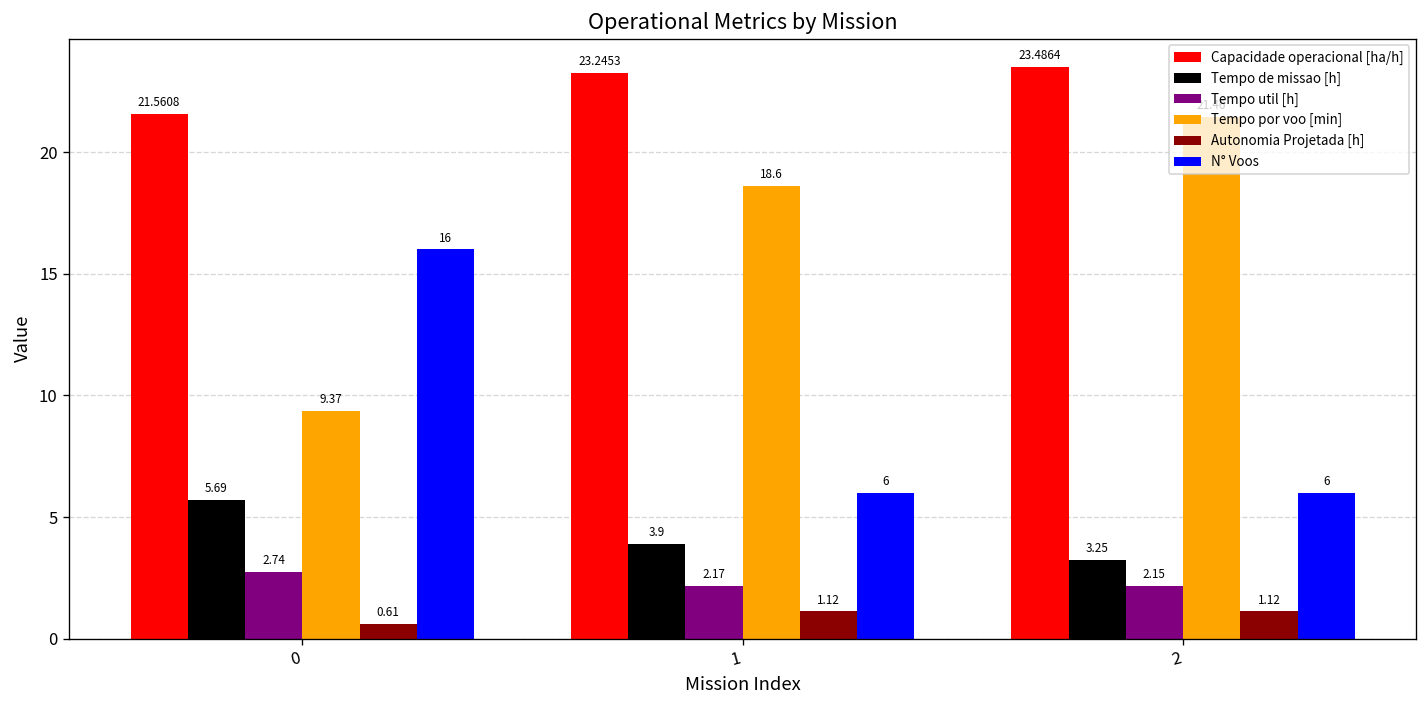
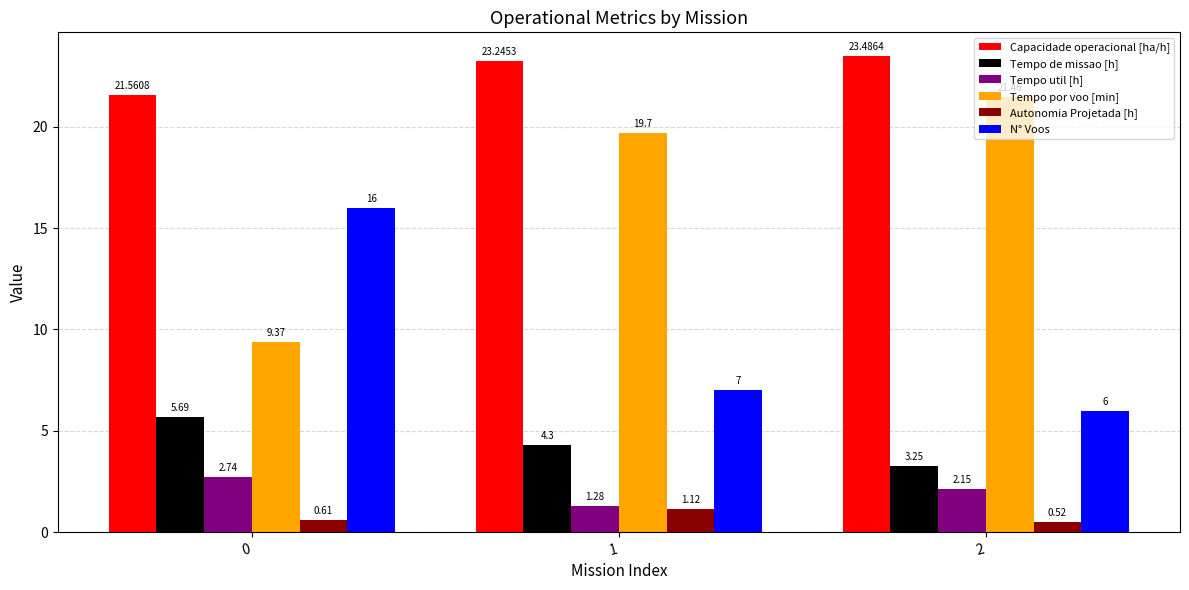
  {
    "Capacidade operacional [ha/h]": {
      "0": 21.5608,
      "1": 23.2453,
      "2": 23.4864
    },
    "Tempo de missao [h]": {
      "0": 5.69,
-     "1": 3.9,
+     "1": 4.3,
      "2": 3.25
    },
    "Tempo util [h]": {
      "0": 2.74,
-     "1": 2.17,
+     "1": 1.28,
      "2": 2.15
    },
    "Tempo por voo [min]": {
      "0": 9.37,
-     "1": 18.6
+     "1": 19.7
    },
    "Autonomia Projetada [h]": {
      "0": 0.61,
      "1": 1.12,
-     "2": 1.12
+     "2": 0.52
    },
    "N° Voos": {
      "0": 16,
-     "1": 6,
+     "1": 7,
      "2": 6
    }
  }
